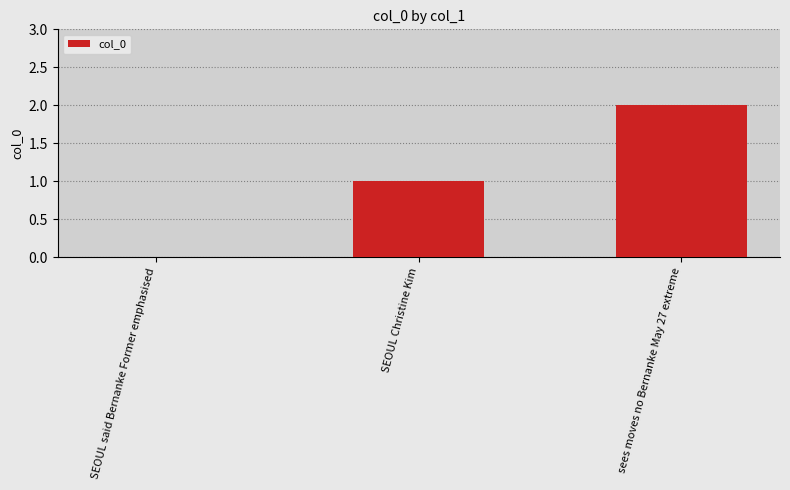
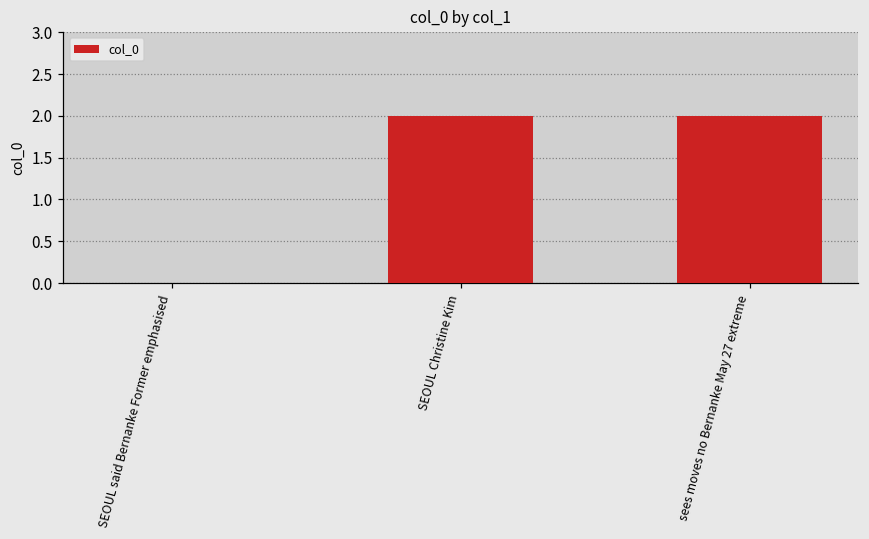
  {
    "SEOUL said Bernanke Former emphasised": 0,
-   "SEOUL Christine Kim": 1,
+   "SEOUL Christine Kim": 2,
    "sees moves no Bernanke May 27 extreme": 2
  }
